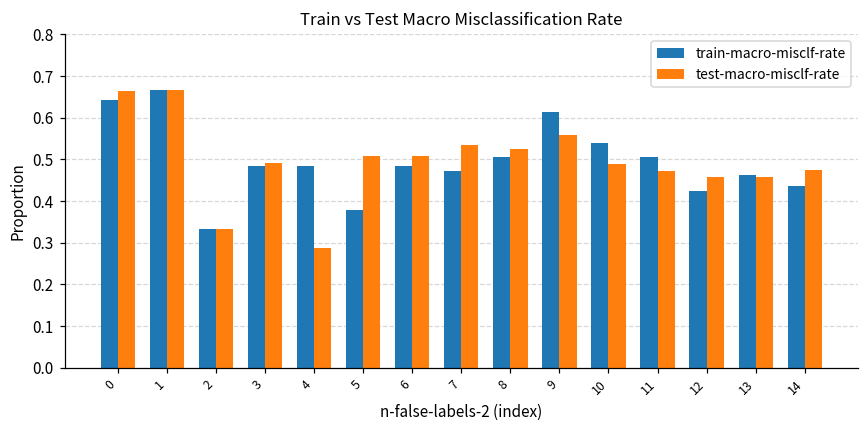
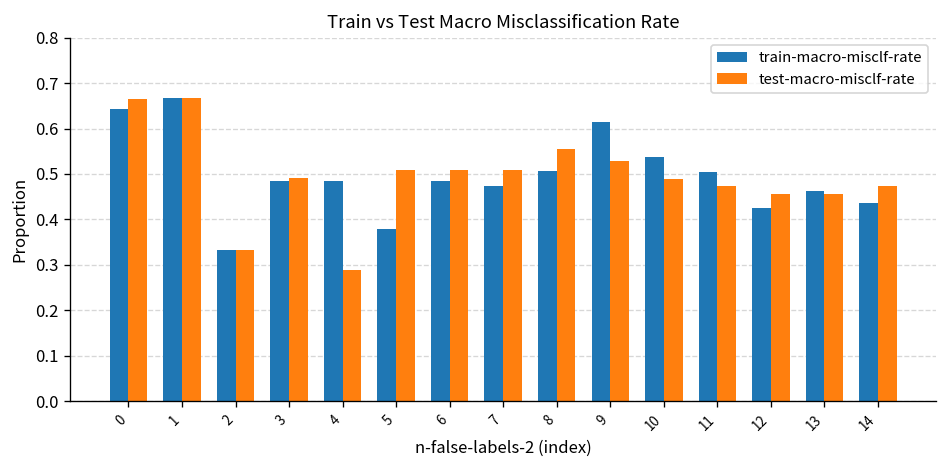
  {
    "train-macro-misclf-rate": {
      "0": 0.64,
      "1": 0.67,
      "2": 0.33,
      "3": 0.48,
      "4": 0.48,
      "5": 0.38,
      "6": 0.48,
      "7": 0.47,
      "8": 0.51,
      "9": 0.61,
      "10": 0.54,
      "11": 0.51,
      "12": 0.42,
      "13": 0.46,
      "14": 0.44
    },
    "test-macro-misclf-rate": {
      "0": 0.67,
      "1": 0.67,
      "2": 0.33,
      "3": 0.49,
      "4": 0.29,
      "5": 0.51,
      "6": 0.51,
-     "7": 0.53,
-     "8": 0.52,
-     "9": 0.56,
+     "7": 0.51,
+     "8": 0.55,
+     "9": 0.53,
      "10": 0.49,
      "11": 0.47,
      "12": 0.46,
      "13": 0.46,
      "14": 0.47
    }
  }
